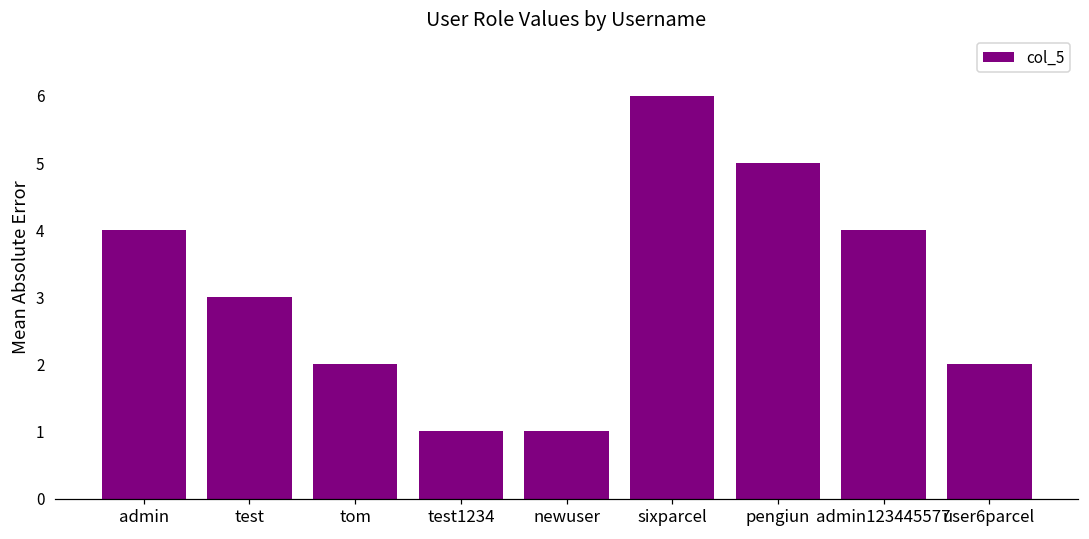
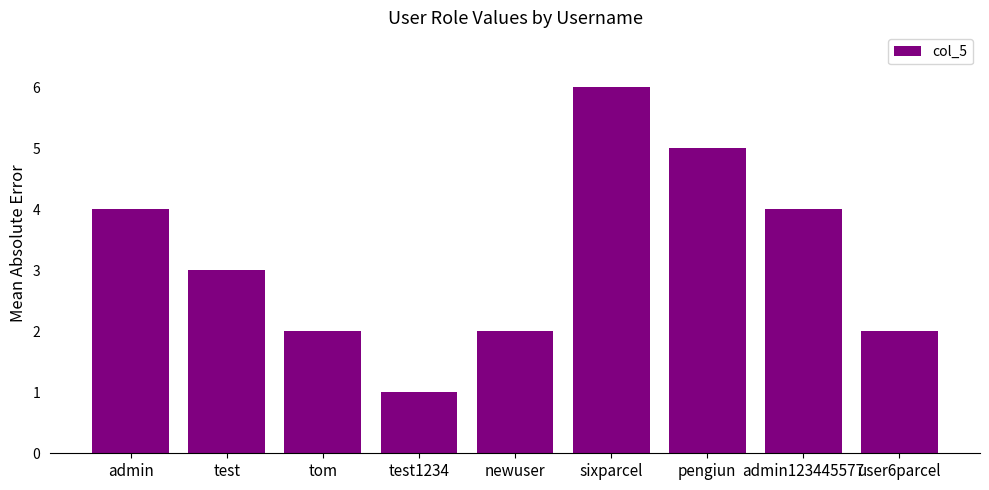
  {
    "admin": 4,
    "test": 3,
    "tom": 2,
    "test1234": 1,
-   "newuser": 1,
+   "newuser": 2,
    "sixparcel": 6,
    "pengiun": 5,
    "admin123445577": 4,
    "user6parcel": 2
  }
